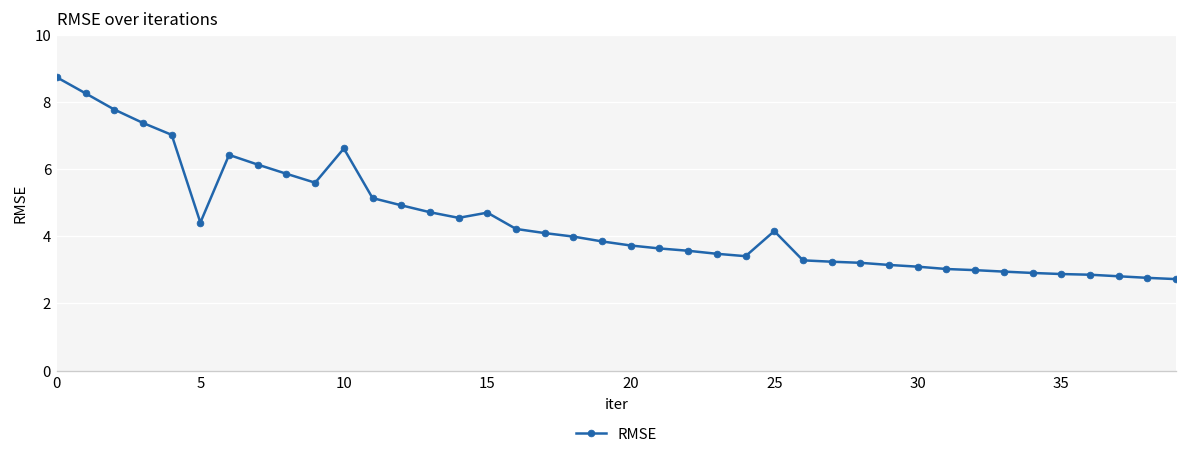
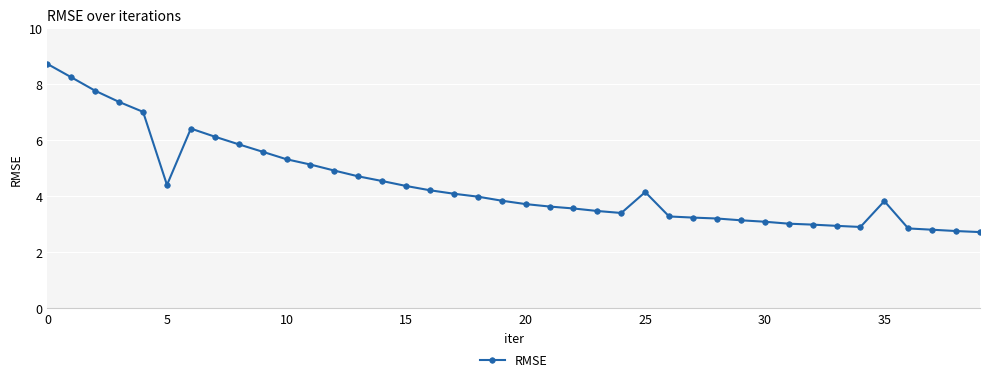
  {
    "0": 8.7,
    "5": 4.4,
-   "10": 6.6,
-   "15": 4.7,
+   "10": 5.3,
+   "15": 4.4,
    "20": 3.7,
    "25": 4.2,
    "30": 3.1,
-   "35": 2.9
+   "35": 3.8
  }
